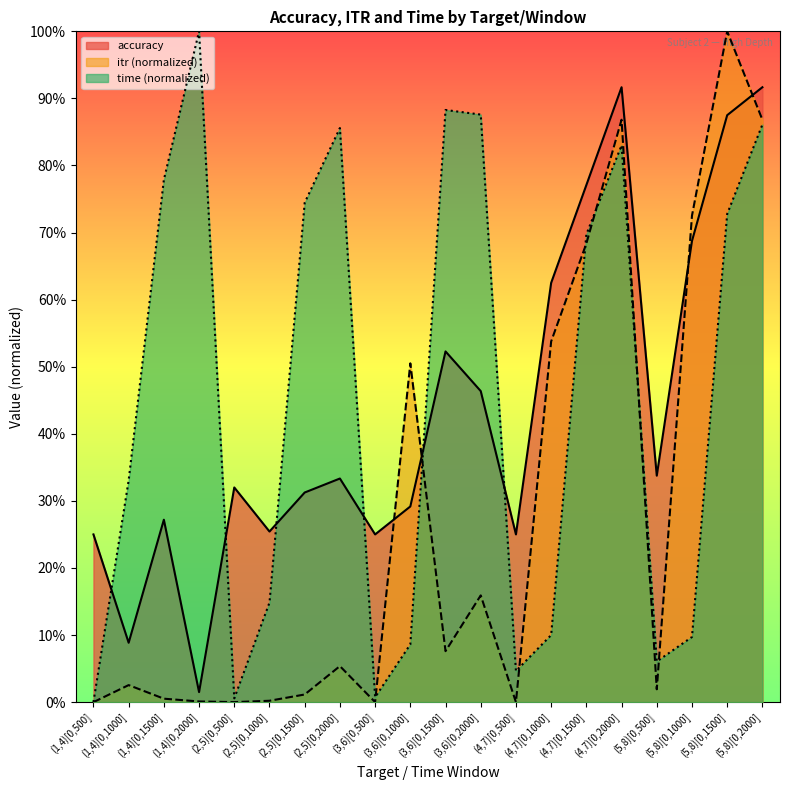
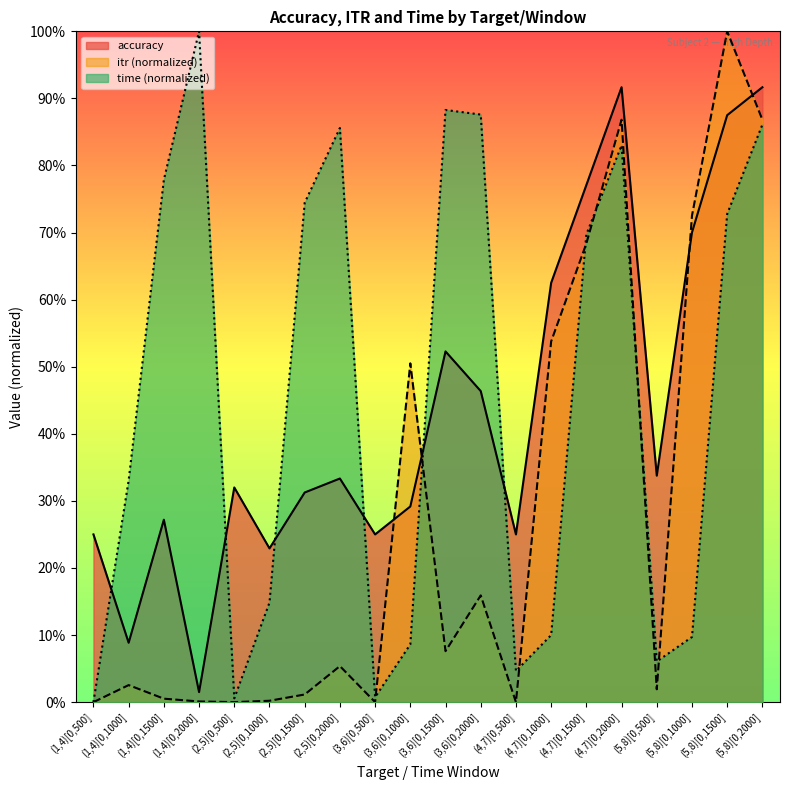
  {
    "accuracy": {
      "(1,4)[0,500]": "25%",
      "(1,4)[0,1000]": "9%",
      "(1,4)[0,1500]": "27%",
      "(1,4)[0,2000]": "1%",
      "(2,5)[0,500]": "32%",
-     "(2,5)[0,1000]": "25%",
+     "(2,5)[0,1000]": "23%",
      "(2,5)[0,1500]": "31%",
      "(2,5)[0,2000]": "33%",
      "(3,6)[0,500]": "25%",
      "(3,6)[0,1000]": "29%",
      "(3,6)[0,1500]": "52%",
      "(3,6)[0,2000]": "46%",
      "(4,7)[0,500]": "25%",
      "(4,7)[0,1000]": "63%",
      "(4,7)[0,1500]": "77%",
      "(4,7)[0,2000]": "92%",
      "(5,8)[0,500]": "34%",
-     "(5,8)[0,1000]": "69%",
+     "(5,8)[0,1000]": "70%",
      "(5,8)[0,1500]": "88%",
      "(5,8)[0,2000]": "92%"
    },
    "itr (normalized)": {
      "(1,4)[0,1000]": "3%",
      "(1,4)[0,1500]": "1%",
      "(1,4)[0,2000]": "0%",
      "(2,5)[0,500]": "0%",
      "(2,5)[0,1000]": "0%",
      "(2,5)[0,1500]": "1%",
      "(2,5)[0,2000]": "5%",
      "(3,6)[0,500]": "0%",
      "(3,6)[0,1000]": "51%",
      "(3,6)[0,1500]": "8%",
      "(3,6)[0,2000]": "16%",
      "(4,7)[0,500]": "0%",
      "(4,7)[0,1000]": "54%",
      "(4,7)[0,1500]": "68%",
      "(4,7)[0,2000]": "87%",
      "(5,8)[0,500]": "2%",
      "(5,8)[0,1000]": "73%",
      "(5,8)[0,2000]": "87%"
    },
    "time (normalized)": {
      "(1,4)[0,1000]": "33%",
      "(1,4)[0,1500]": "78%",
      "(1,4)[0,2000]": "100%",
      "(2,5)[0,500]": "1%",
      "(2,5)[0,1000]": "15%",
      "(2,5)[0,1500]": "74%",
      "(2,5)[0,2000]": "86%",
      "(3,6)[0,500]": "1%",
      "(3,6)[0,1000]": "9%",
      "(3,6)[0,1500]": "88%",
      "(3,6)[0,2000]": "88%",
      "(4,7)[0,500]": "5%",
      "(4,7)[0,1000]": "10%",
      "(4,7)[0,1500]": "70%",
      "(4,7)[0,2000]": "83%",
      "(5,8)[0,500]": "6%",
      "(5,8)[0,1000]": "10%",
      "(5,8)[0,1500]": "73%",
      "(5,8)[0,2000]": "86%"
    }
  }
